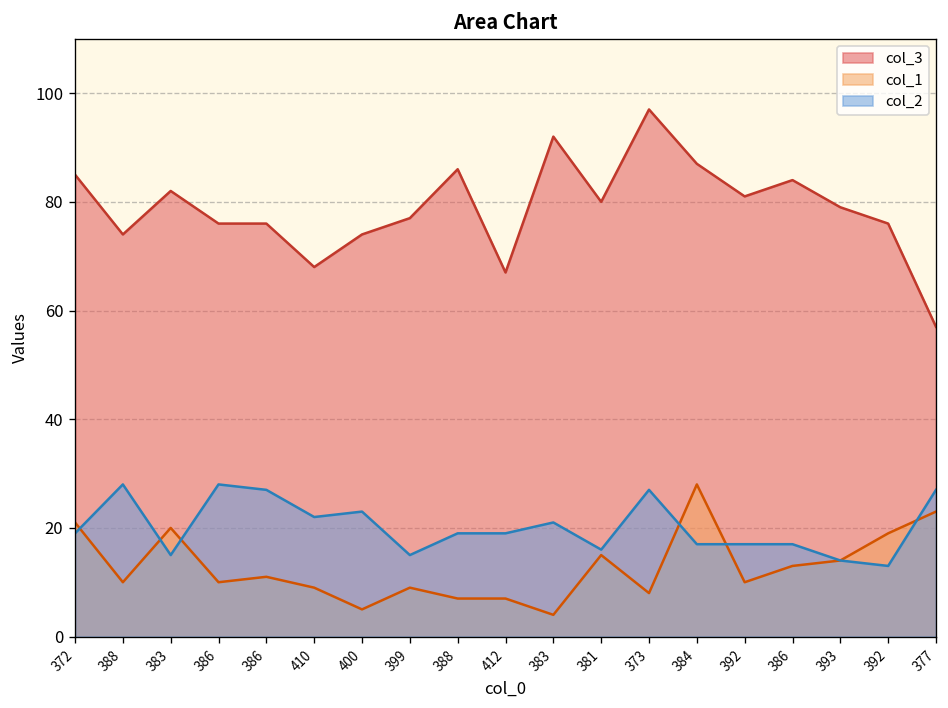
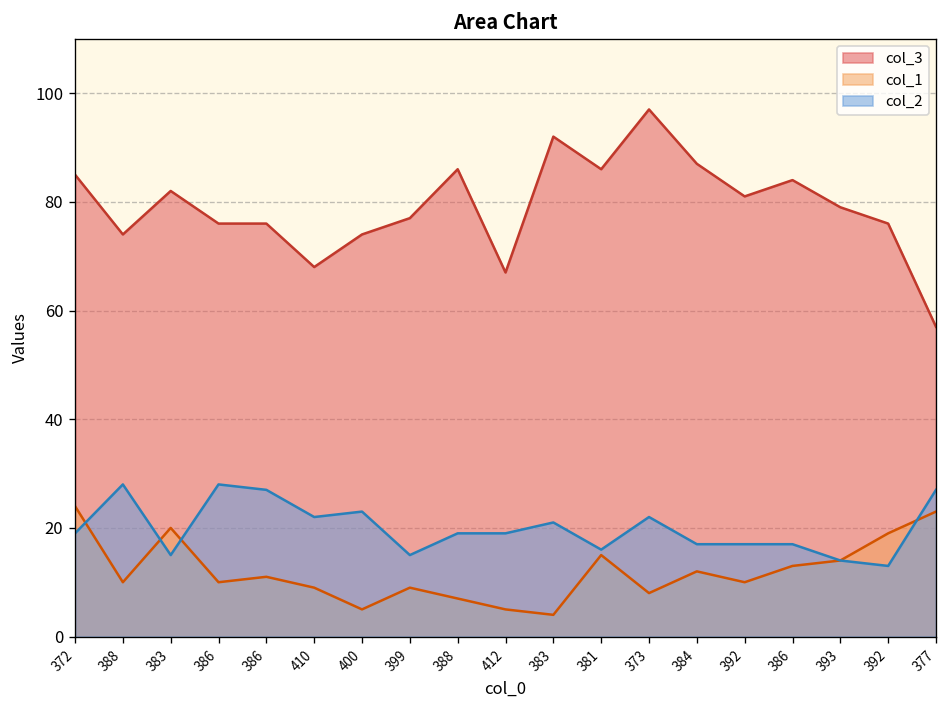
  {
    "col_3": {
      "372": 85,
      "410": 68,
      "400": 74,
      "399": 77,
      "412": 67,
-     "381": 80,
+     "381": 86,
      "373": 97,
      "384": 87,
      "393": 79,
      "377": 57
    },
    "col_1": {
-     "372": 21,
+     "372": 24,
      "410": 9,
      "400": 5,
      "399": 9,
-     "412": 7,
+     "412": 5,
      "381": 15,
      "373": 8,
-     "384": 28,
+     "384": 12,
      "377": 23
    },
    "col_2": {
      "372": 19,
      "410": 22,
      "400": 23,
      "399": 15,
      "412": 19,
      "381": 16,
-     "373": 27,
+     "373": 22,
      "384": 17,
      "377": 27
    }
  }
